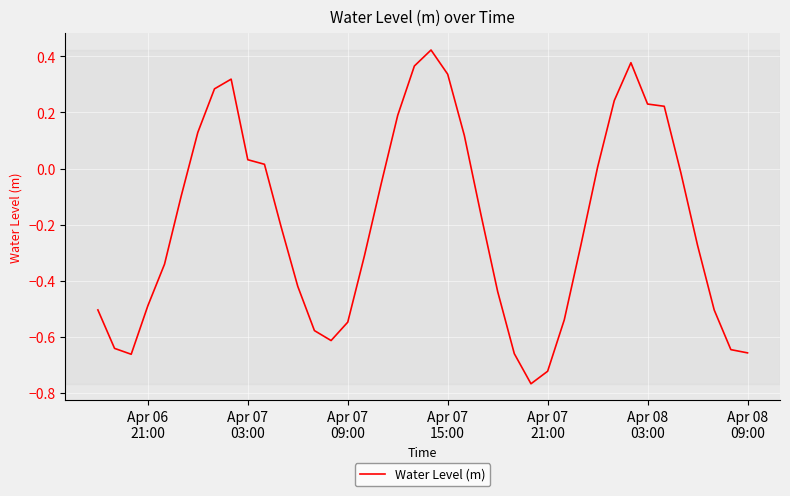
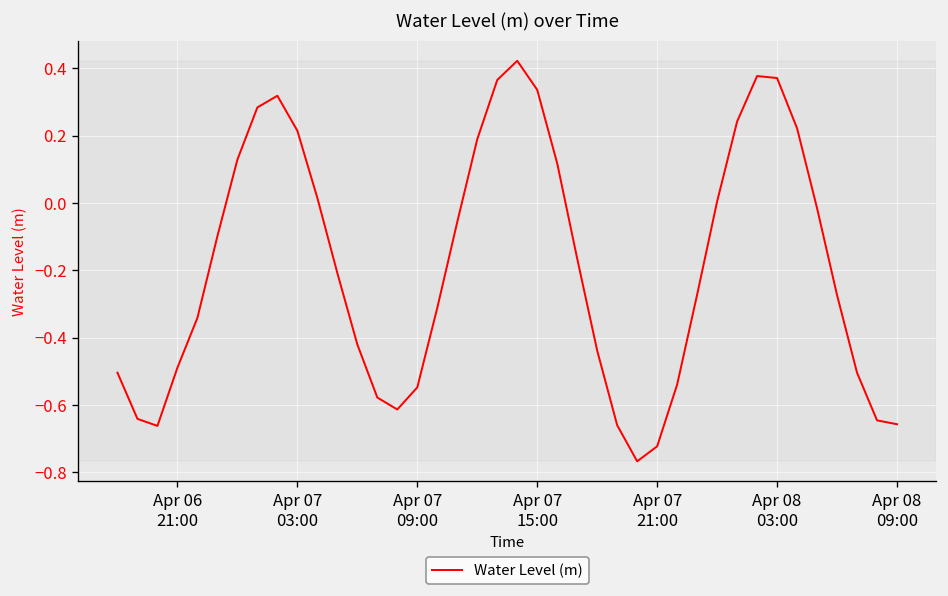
  {
    "Apr 06 21:00": -0.49,
-   "Apr 07 03:00": 0.03,
+   "Apr 07 03:00": 0.22,
    "Apr 07 09:00": -0.55,
    "Apr 07 15:00": 0.34,
    "Apr 07 21:00": -0.72,
-   "Apr 08 03:00": 0.23,
+   "Apr 08 03:00": 0.37,
    "Apr 08 09:00": -0.66
  }
